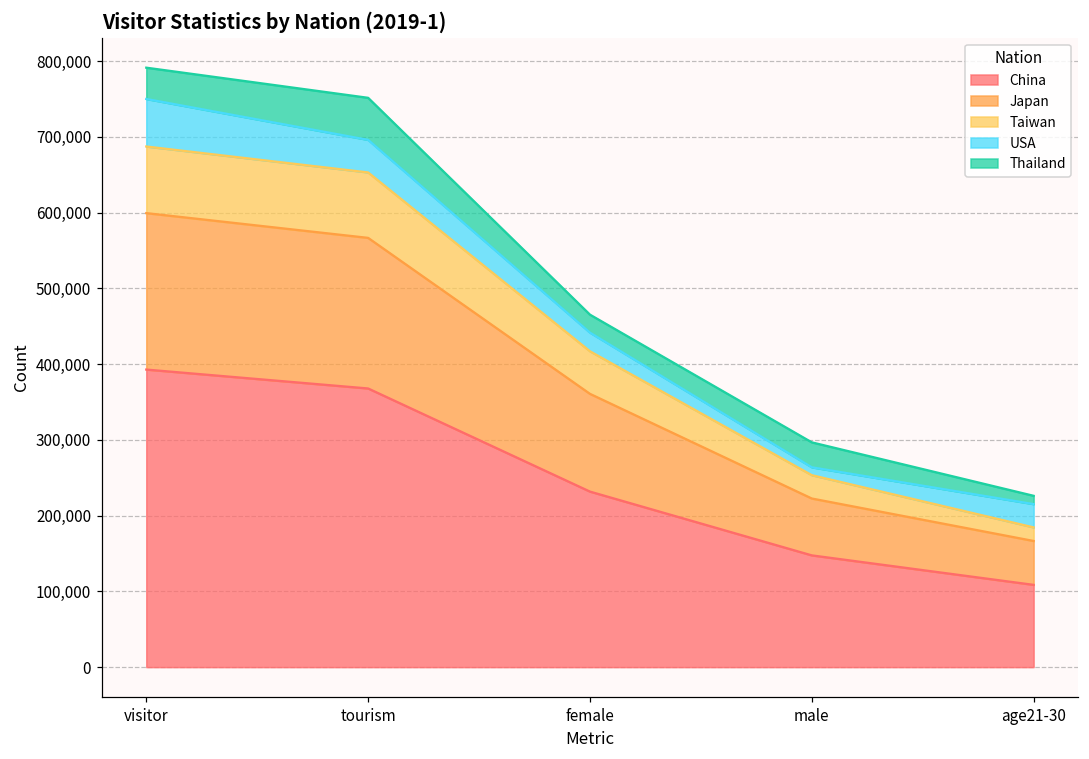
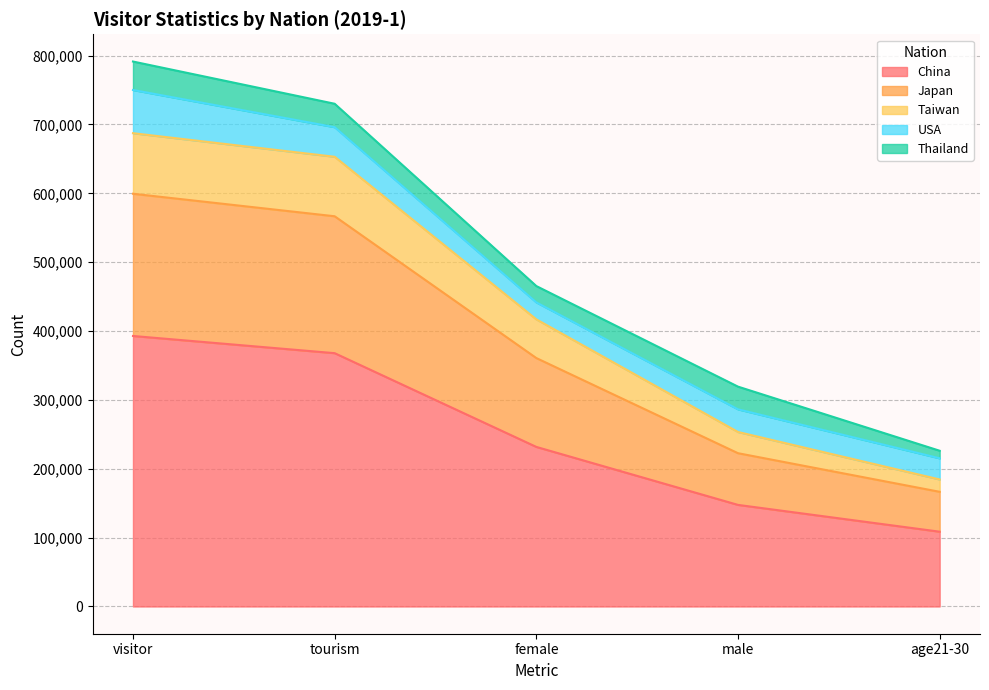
  {
    "China": {
      "visitor": "390,000",
      "tourism": "370,000",
      "female": "230,000",
      "male": "150,000",
      "age21-30": "110,000"
    },
    "USA": {
      "visitor": "60,000",
      "tourism": "40,000",
      "female": "20,000",
-     "male": "10,000",
+     "male": "30,000",
      "age21-30": "30,000"
    },
    "Thailand": {
      "visitor": "40,000",
-     "tourism": "60,000",
+     "tourism": "30,000",
      "female": "20,000",
      "male": "30,000",
      "age21-30": "10,000"
    }
  }
